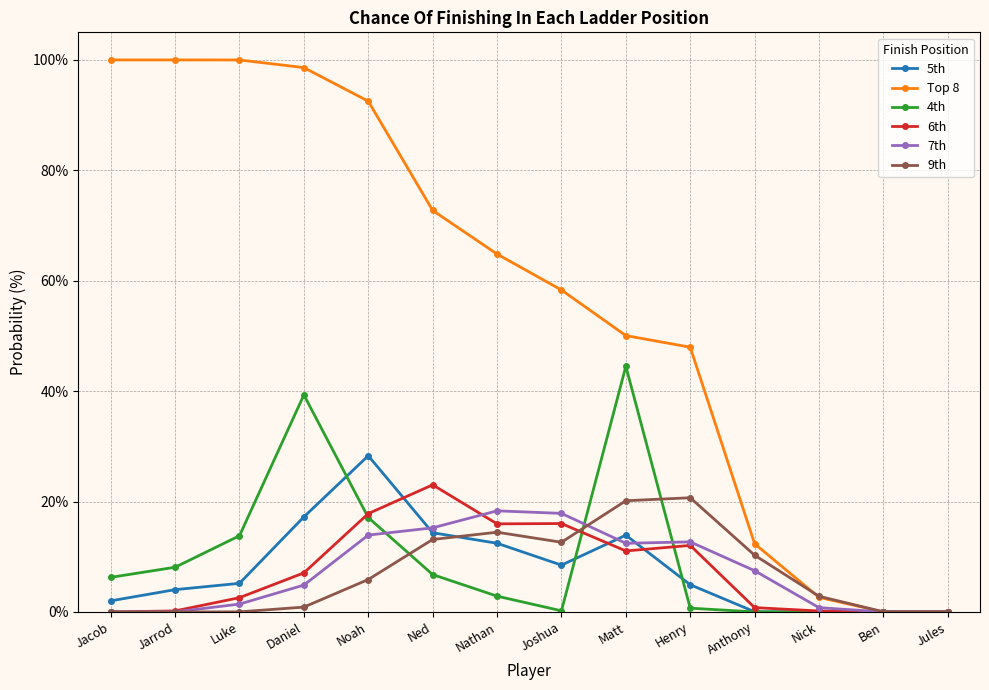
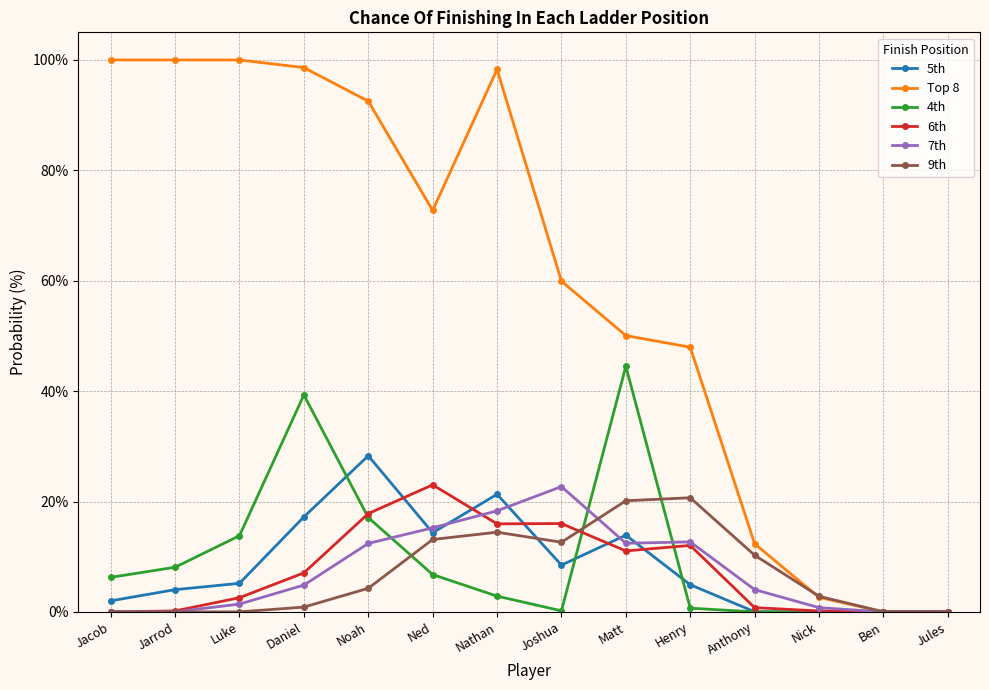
  {
    "5th": {
      "Jacob": "2%",
      "Jarrod": "4%",
      "Luke": "5%",
      "Daniel": "17%",
      "Noah": "28%",
      "Ned": "14%",
-     "Nathan": "12%",
+     "Nathan": "21%",
      "Joshua": "8%",
      "Matt": "14%",
      "Henry": "5%"
    },
    "Top 8": {
      "Jacob": "100%",
      "Jarrod": "100%",
      "Luke": "100%",
      "Daniel": "99%",
      "Noah": "93%",
      "Ned": "73%",
-     "Nathan": "65%",
-     "Joshua": "58%",
+     "Nathan": "98%",
+     "Joshua": "60%",
      "Matt": "50%",
      "Henry": "48%",
      "Anthony": "12%"
    },
    "4th": {
      "Jacob": "6%",
      "Jarrod": "8%",
      "Luke": "14%",
      "Daniel": "39%",
      "Noah": "17%",
      "Ned": "7%",
      "Nathan": "3%",
      "Joshua": "0%",
      "Matt": "44%",
      "Henry": "1%"
    },
    "6th": {
      "Luke": "3%",
      "Daniel": "7%",
      "Noah": "18%",
      "Ned": "23%",
      "Nathan": "16%",
      "Joshua": "16%",
      "Matt": "11%",
      "Henry": "12%",
      "Anthony": "1%"
    },
    "7th": {
      "Luke": "1%",
      "Daniel": "5%",
-     "Noah": "14%",
+     "Noah": "12%",
      "Ned": "15%",
      "Nathan": "18%",
-     "Joshua": "18%",
+     "Joshua": "23%",
      "Matt": "12%",
      "Henry": "13%",
-     "Anthony": "7%",
+     "Anthony": "4%",
      "Nick": "1%"
    },
    "9th": {
      "Luke": "0%",
      "Daniel": "1%",
-     "Noah": "6%",
+     "Noah": "4%",
      "Ned": "13%",
      "Nathan": "14%",
      "Joshua": "13%",
      "Matt": "20%",
      "Henry": "21%",
      "Anthony": "10%"
    }
  }
